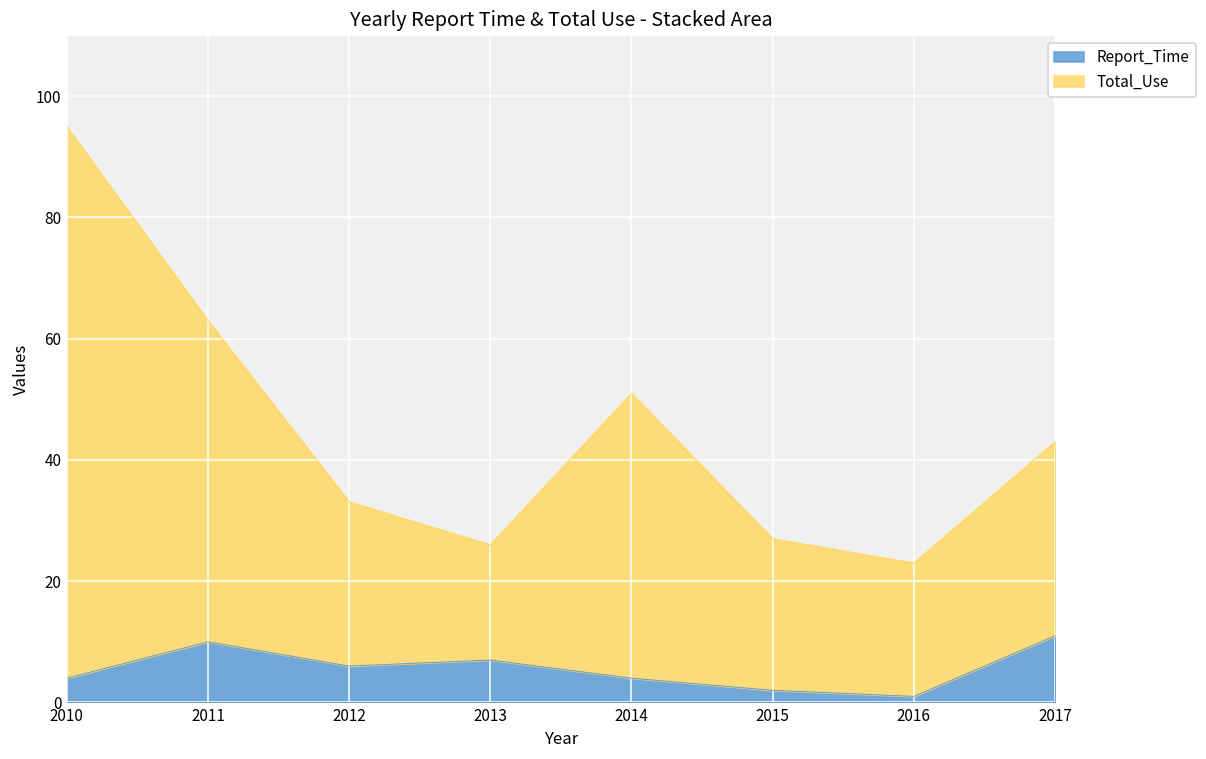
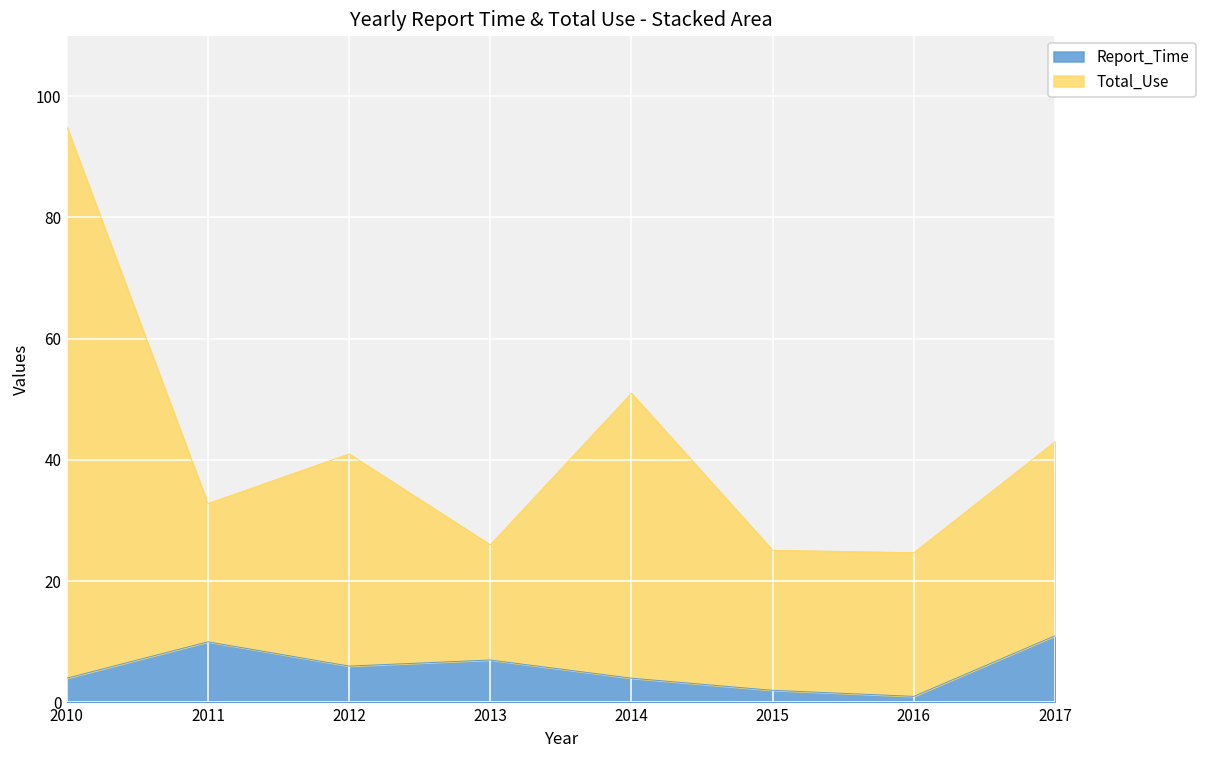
  {
    "Report_Time": {
      "2010": 4,
      "2011": 10,
      "2012": 6,
      "2013": 7,
      "2014": 4,
      "2015": 2,
      "2016": 1,
      "2017": 11
    },
    "Total_Use": {
      "2010": 91,
-     "2011": 53,
-     "2012": 27,
+     "2011": 23,
+     "2012": 35,
      "2013": 19,
      "2014": 47,
-     "2015": 25,
-     "2016": 22,
+     "2015": 23,
+     "2016": 24,
      "2017": 32
    }
  }
